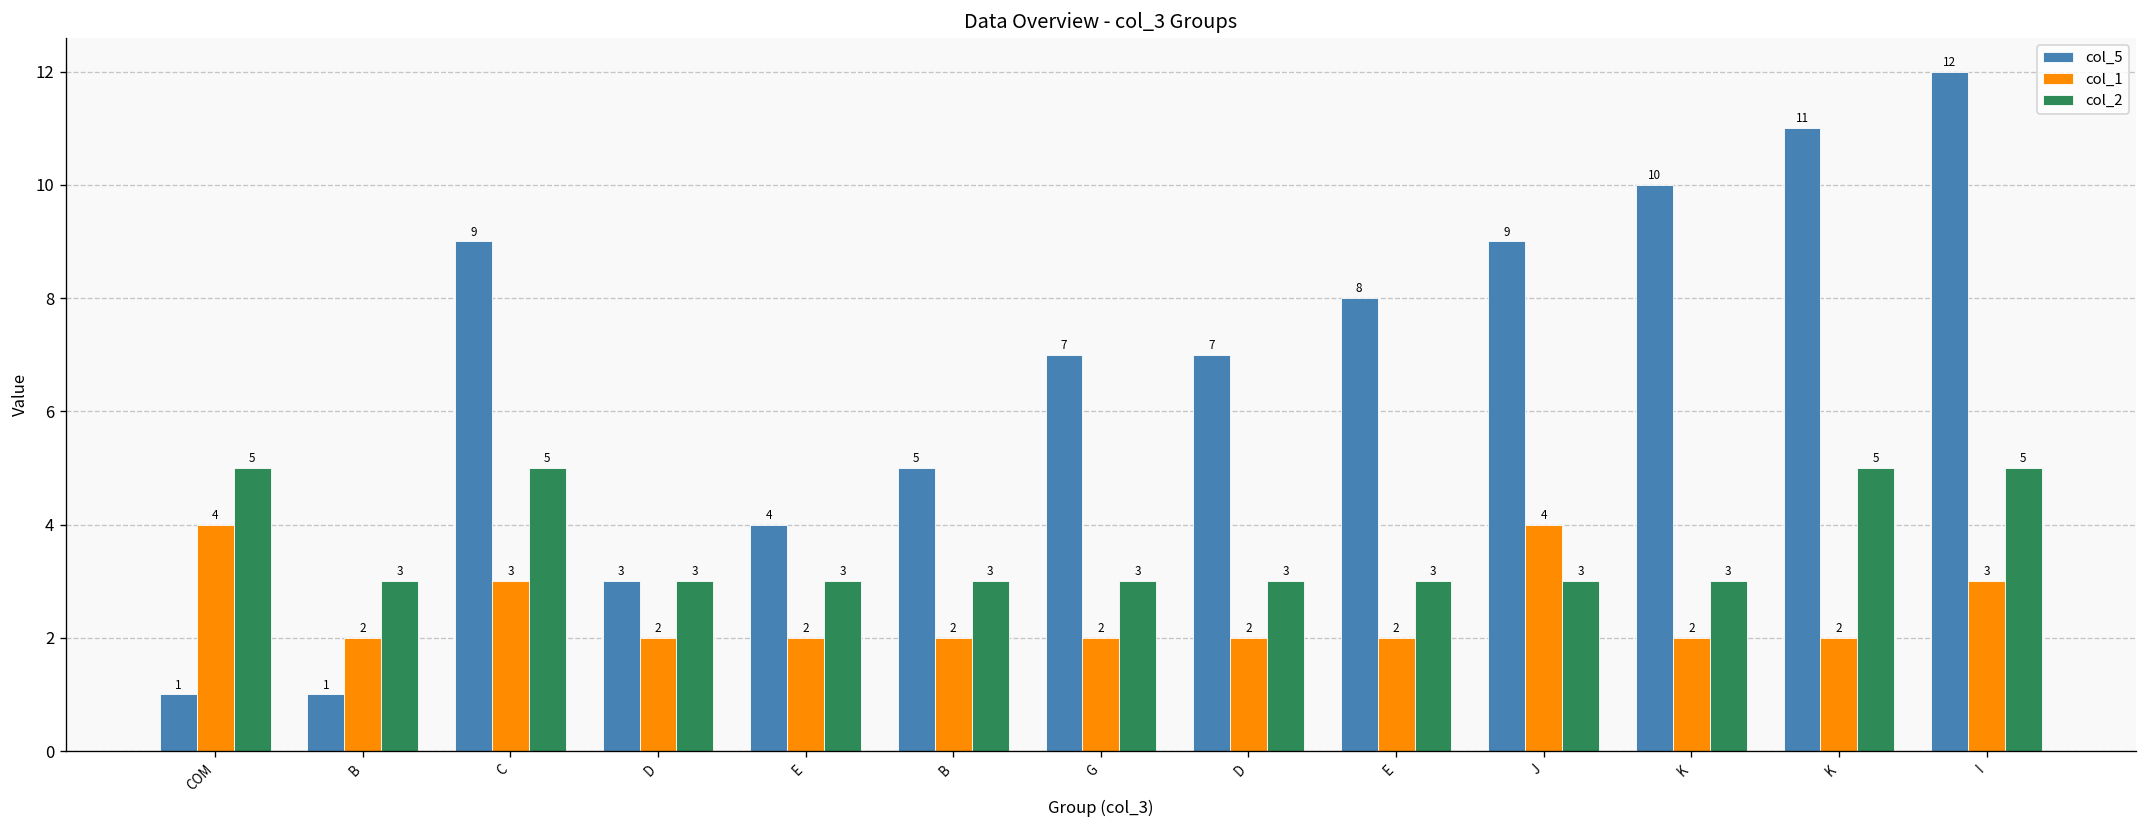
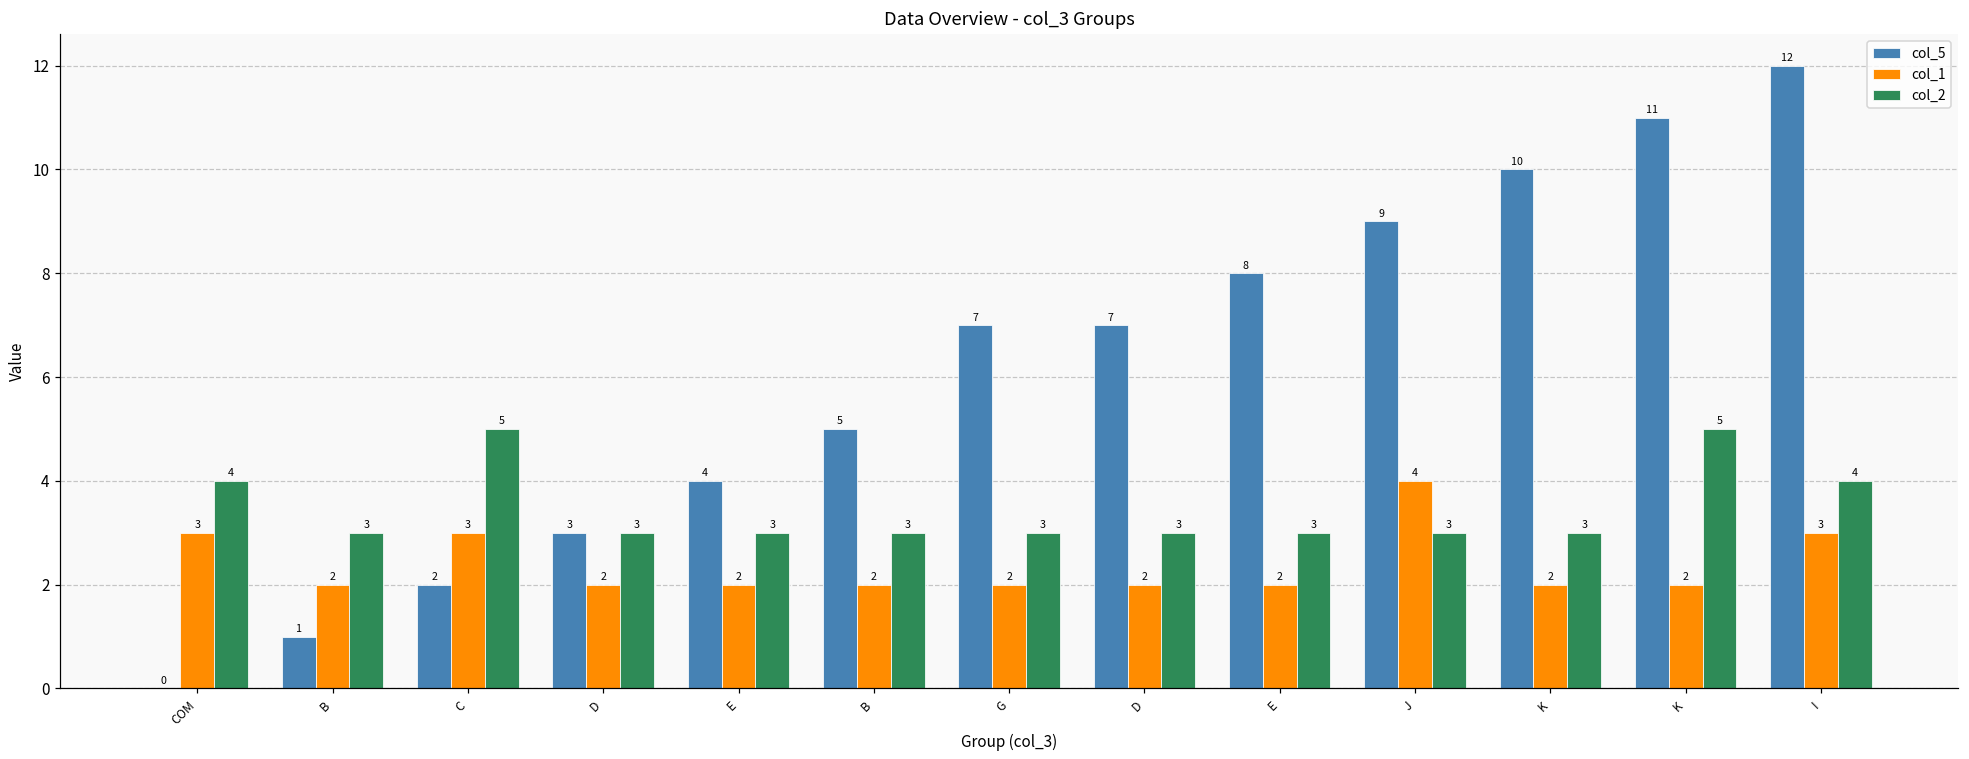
  {
    "col_5": {
-     "COM": 1,
-     "C": 9,
+     "COM": 0,
+     "C": 2,
      "G": 7,
      "J": 9,
      "I": 12
    },
    "col_1": {
-     "COM": 4,
+     "COM": 3,
      "C": 3,
      "G": 2,
      "J": 4,
      "I": 3
    },
    "col_2": {
-     "COM": 5,
+     "COM": 4,
      "C": 5,
      "G": 3,
      "J": 3,
-     "I": 5
+     "I": 4
    }
  }
